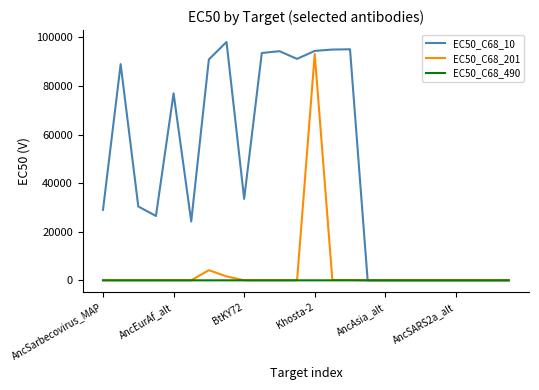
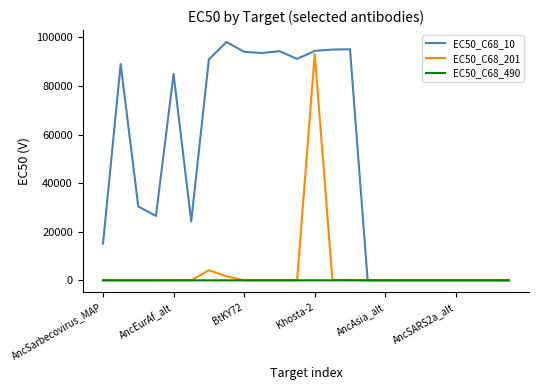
  {
    "EC50_C68_10": {
-     "AncSarbecovirus_MAP": 29000,
-     "AncEurAf_alt": 77000,
-     "BtKY72": 34000,
+     "AncSarbecovirus_MAP": 15000,
+     "AncEurAf_alt": 85000,
+     "BtKY72": 94000,
      "Khosta-2": 94000
    },
    "EC50_C68_201": {
      "Khosta-2": 93000
    },
    "EC50_C68_490": {
      "Khosta-2": 0
    }
  }
